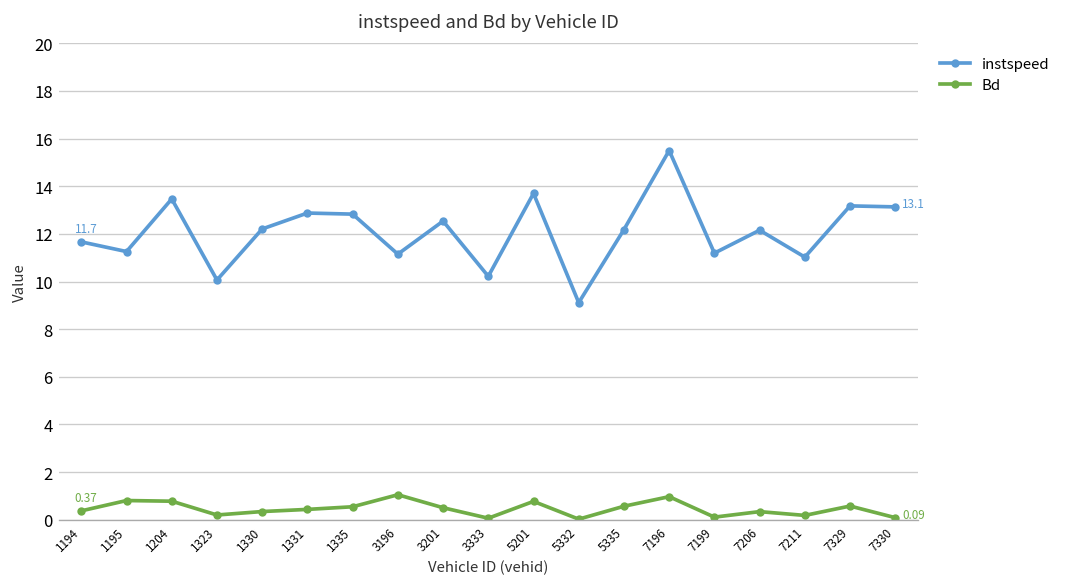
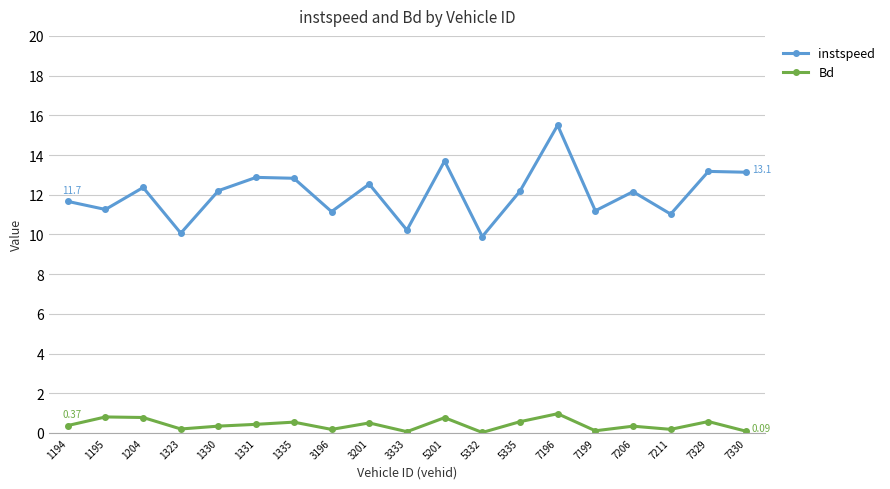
  {
    "instspeed": {
      "1195": 11.3,
-     "1204": 13.5,
+     "1204": 12.4,
      "1323": 10.1,
      "1330": 12.2,
      "1331": 12.9,
      "1335": 12.8,
      "3196": 11.1,
      "3201": 12.5,
      "3333": 10.2,
      "5201": 13.7,
-     "5332": 9.1,
+     "5332": 9.9,
      "5335": 12.2,
      "7196": 15.5,
      "7199": 11.2,
      "7206": 12.2,
      "7211": 11.0,
      "7329": 13.2
    },
    "Bd": {
      "1195": 0.8,
      "1204": 0.8,
      "1323": 0.2,
      "1330": 0.3,
      "1331": 0.4,
      "1335": 0.5,
-     "3196": 1.0,
+     "3196": 0.2,
      "3201": 0.5,
      "3333": 0.1,
      "5201": 0.8,
      "5332": 0.0,
      "5335": 0.6,
      "7196": 1.0,
      "7199": 0.1,
      "7206": 0.3,
      "7211": 0.2,
      "7329": 0.6
    }
  }
